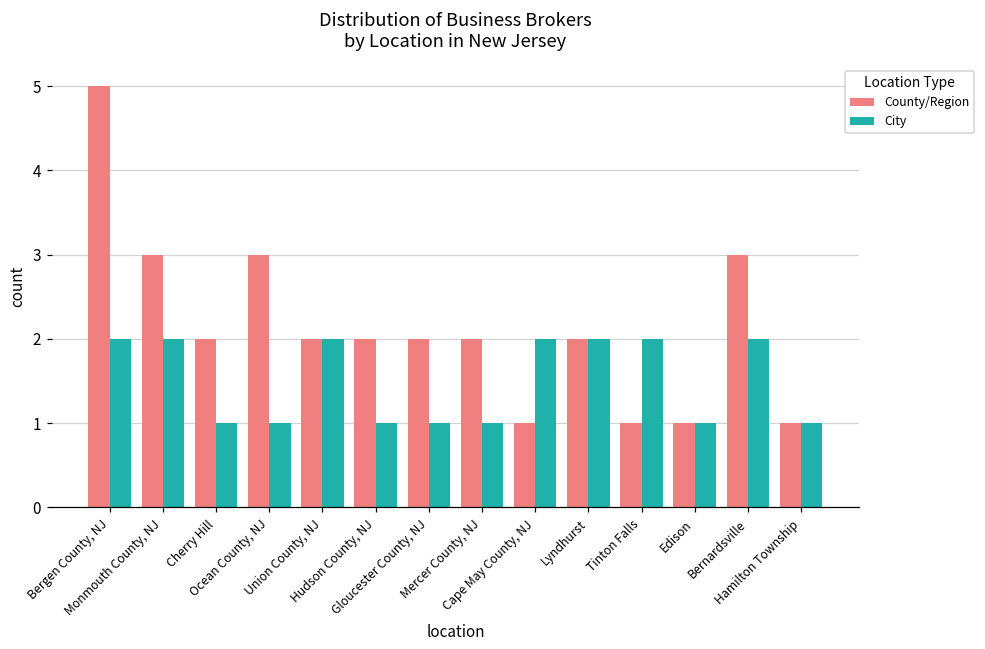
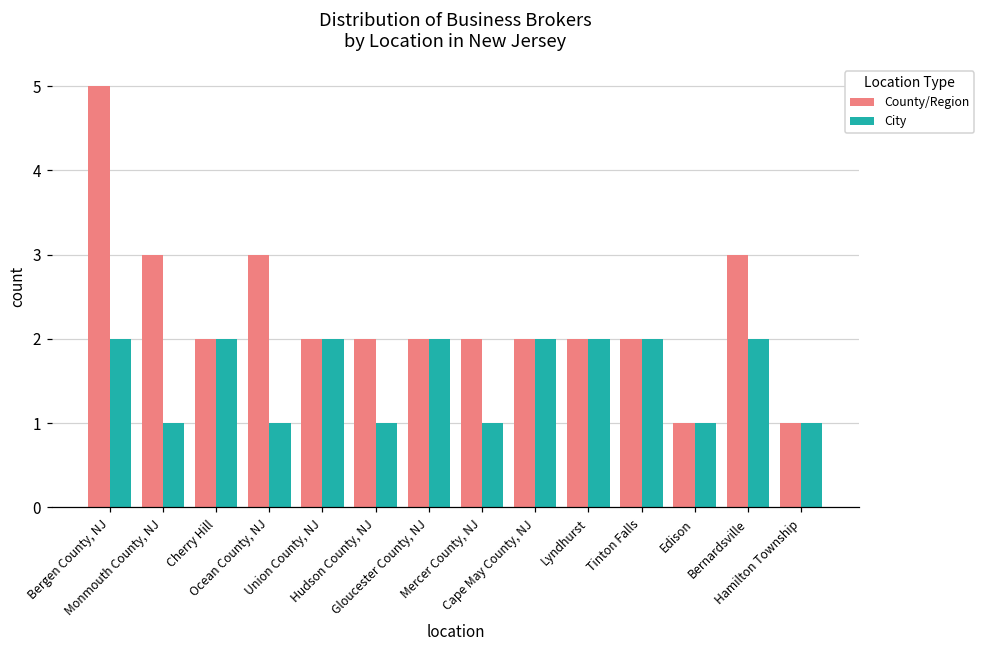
  {
    "County/Region": {
      "Bergen County, NJ": 5,
      "Monmouth County, NJ": 3,
      "Cherry Hill": 2,
      "Ocean County, NJ": 3,
      "Union County, NJ": 2,
      "Hudson County, NJ": 2,
      "Gloucester County, NJ": 2,
      "Mercer County, NJ": 2,
-     "Cape May County, NJ": 1,
+     "Cape May County, NJ": 2,
      "Lyndhurst": 2,
-     "Tinton Falls": 1,
+     "Tinton Falls": 2,
      "Edison": 1,
      "Bernardsville": 3,
      "Hamilton Township": 1
    },
    "City": {
      "Bergen County, NJ": 2,
-     "Monmouth County, NJ": 2,
-     "Cherry Hill": 1,
+     "Monmouth County, NJ": 1,
+     "Cherry Hill": 2,
      "Ocean County, NJ": 1,
      "Union County, NJ": 2,
      "Hudson County, NJ": 1,
-     "Gloucester County, NJ": 1,
+     "Gloucester County, NJ": 2,
      "Mercer County, NJ": 1,
      "Cape May County, NJ": 2,
      "Lyndhurst": 2,
      "Tinton Falls": 2,
      "Edison": 1,
      "Bernardsville": 2,
      "Hamilton Township": 1
    }
  }
